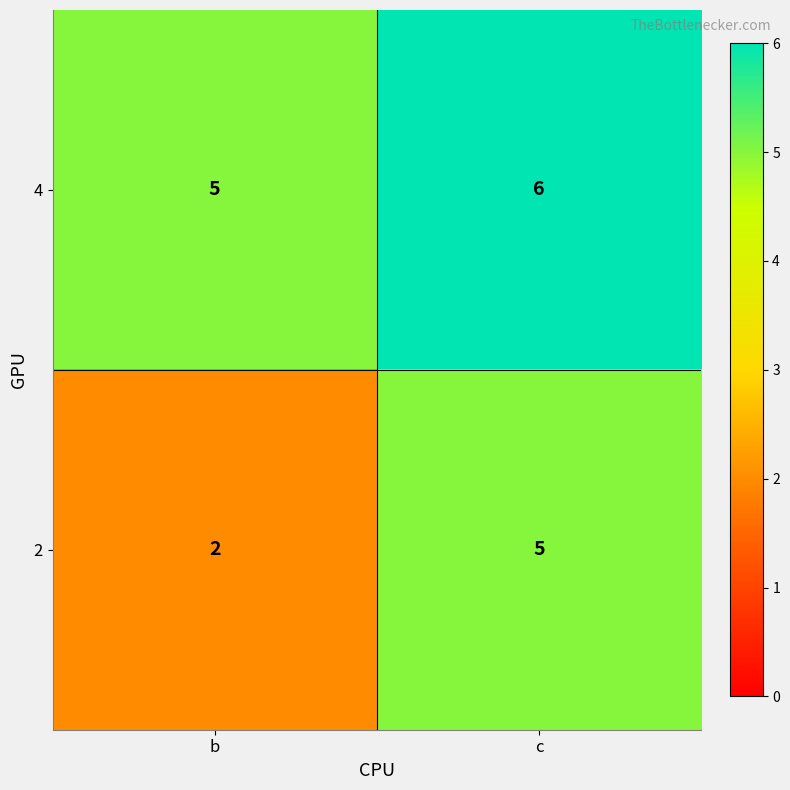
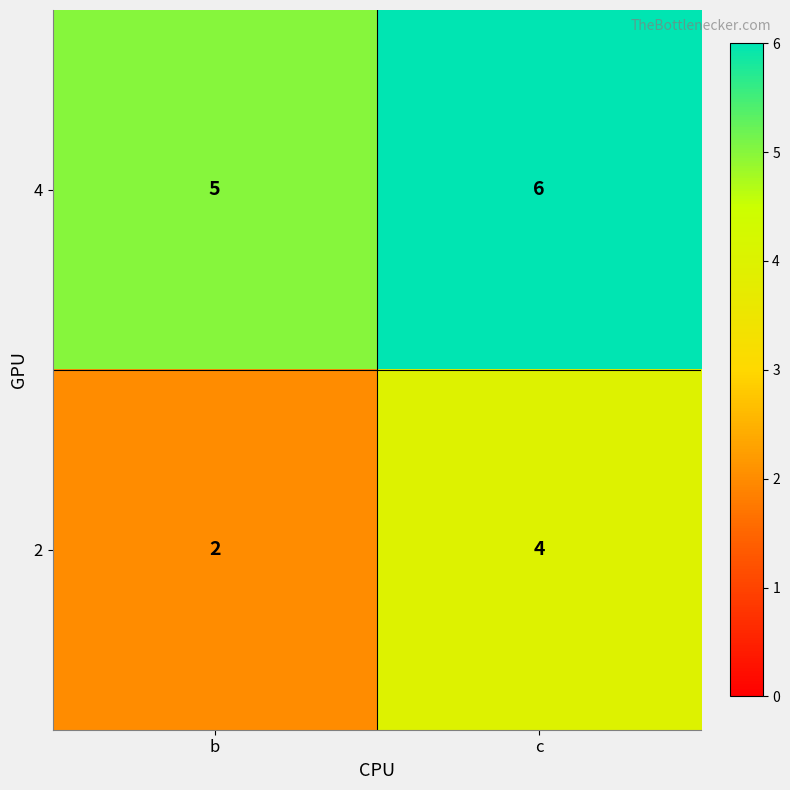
  {
    "4": {
      "b": 5,
      "c": 6
    },
    "2": {
      "b": 2,
-     "c": 5
+     "c": 4
    }
  }
